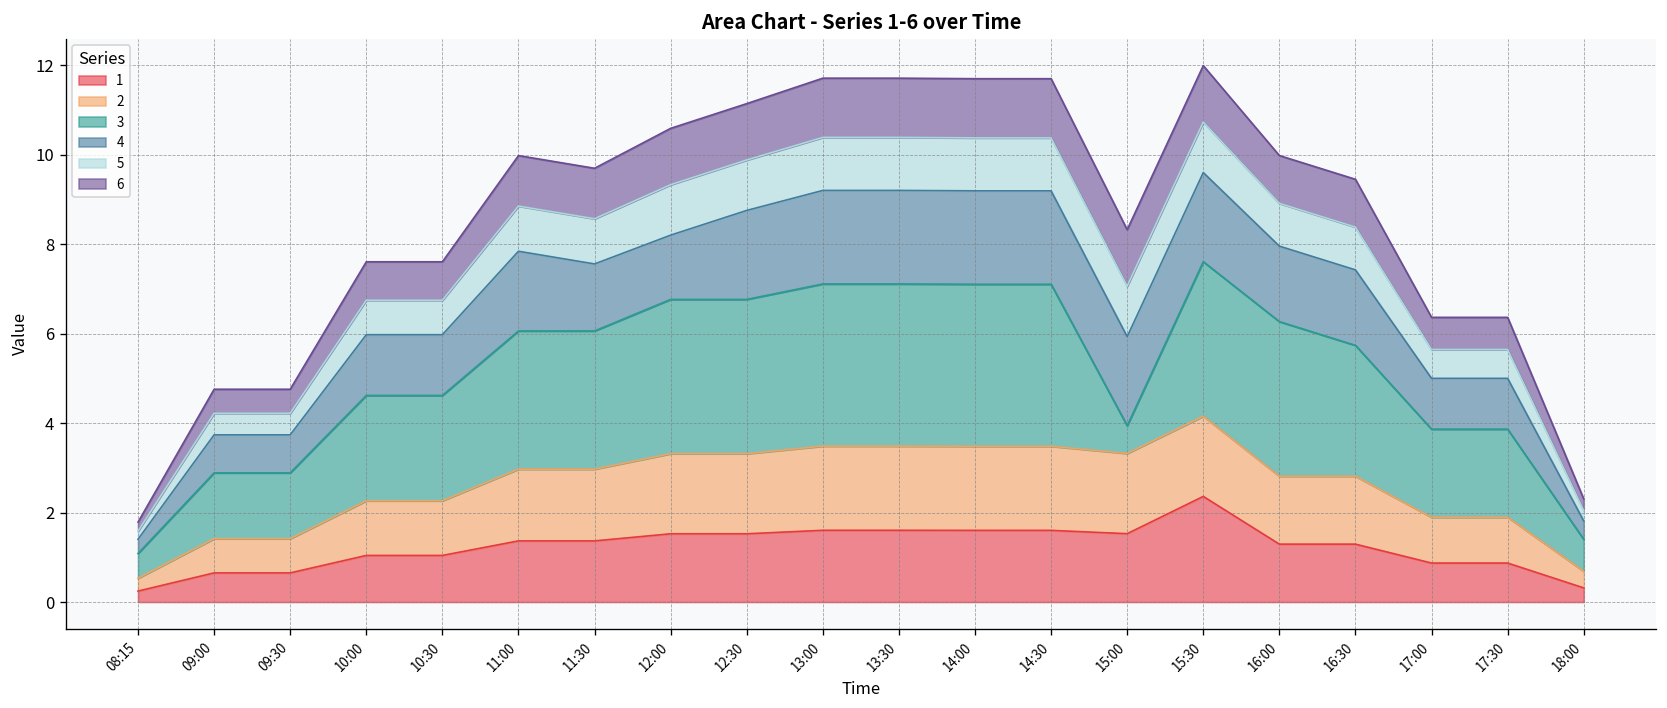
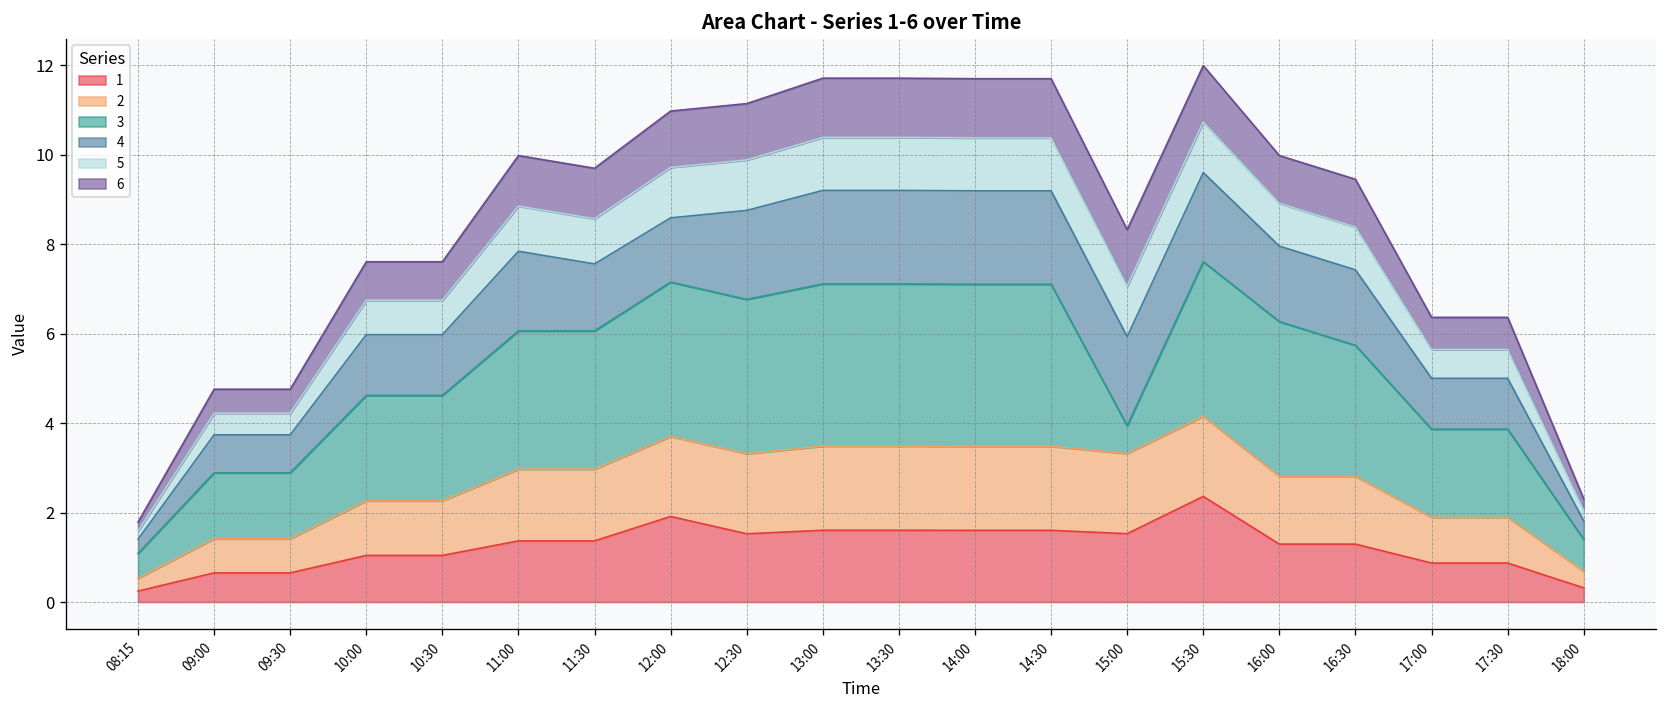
  {
    "1": {
      "08:15": 0.2,
      "09:00": 0.7,
      "09:30": 0.7,
      "10:00": 1.0,
      "10:30": 1.0,
      "11:00": 1.4,
      "11:30": 1.4,
-     "12:00": 1.5,
+     "12:00": 1.9,
      "12:30": 1.5,
      "13:00": 1.6,
      "13:30": 1.6,
      "14:00": 1.6,
      "14:30": 1.6,
      "15:00": 1.5,
      "15:30": 2.4,
      "16:00": 1.3,
      "16:30": 1.3,
      "17:00": 0.9,
      "17:30": 0.9,
      "18:00": 0.3
    },
    "2": {
      "08:15": 0.3,
      "09:00": 0.8,
      "09:30": 0.8,
      "10:00": 1.2,
      "10:30": 1.2,
      "11:00": 1.6,
      "11:30": 1.6,
      "12:00": 1.8,
      "12:30": 1.8,
      "13:00": 1.9,
      "13:30": 1.9,
      "14:00": 1.9,
      "14:30": 1.9,
      "15:00": 1.8,
      "15:30": 1.8,
      "16:00": 1.5,
      "16:30": 1.5,
      "17:00": 1.0,
      "17:30": 1.0,
      "18:00": 0.4
    },
    "5": {
      "08:15": 0.2,
      "09:00": 0.5,
      "09:30": 0.5,
      "10:00": 0.8,
      "10:30": 0.8,
      "11:00": 1.0,
      "11:30": 1.0,
      "12:00": 1.1,
      "12:30": 1.1,
      "13:00": 1.2,
      "13:30": 1.2,
      "14:00": 1.2,
      "14:30": 1.2,
      "15:00": 1.1,
      "15:30": 1.1,
      "16:00": 1.0,
      "16:30": 1.0,
      "17:00": 0.6,
      "17:30": 0.6,
      "18:00": 0.2
    }
  }
